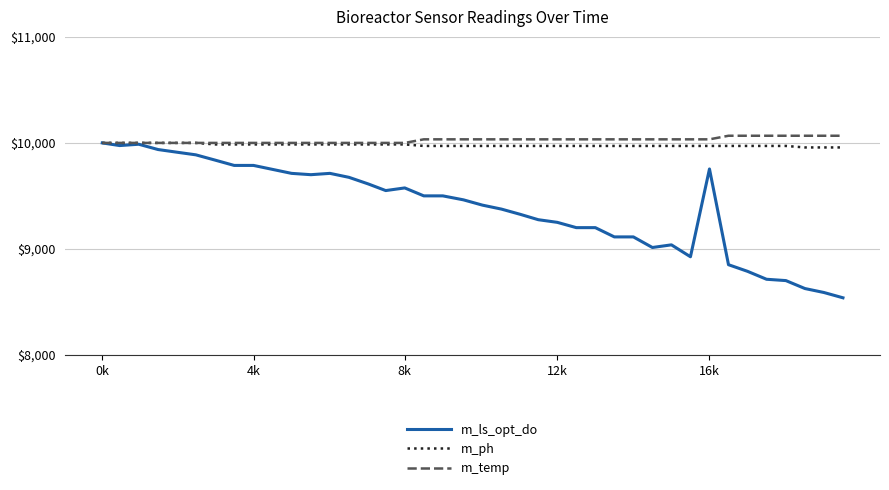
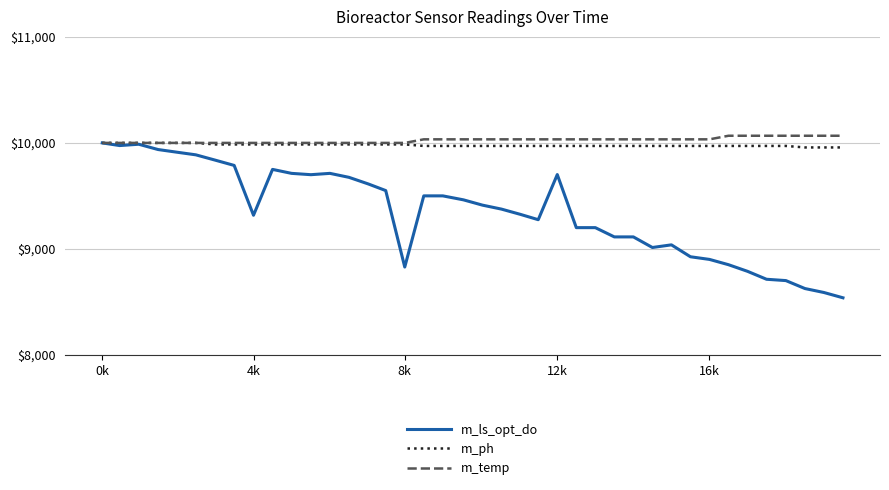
  {
    "m_ls_opt_do": {
-     "4k": "$9,790",
-     "8k": "$9,580",
-     "12k": "$9,250",
-     "16k": "$9,750"
+     "4k": "$9,320",
+     "8k": "$8,830",
+     "12k": "$9,700",
+     "16k": "$8,900"
    },
    "m_ph": {
      "12k": "$9,970",
      "16k": "$9,970"
    },
    "m_temp": {
      "12k": "$10,030",
      "16k": "$10,030"
    }
  }
